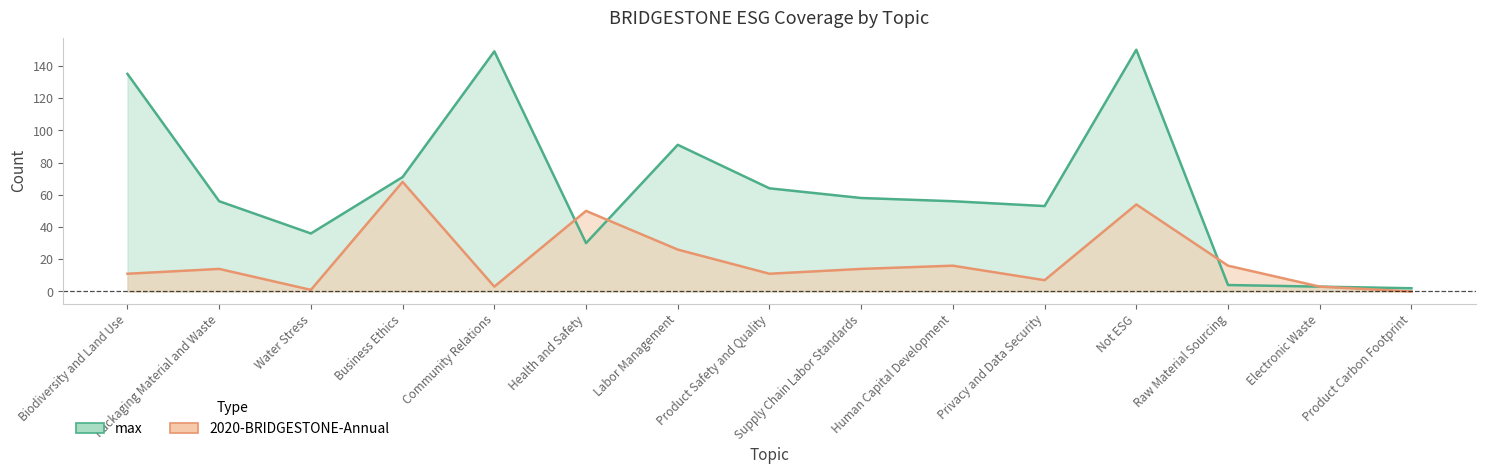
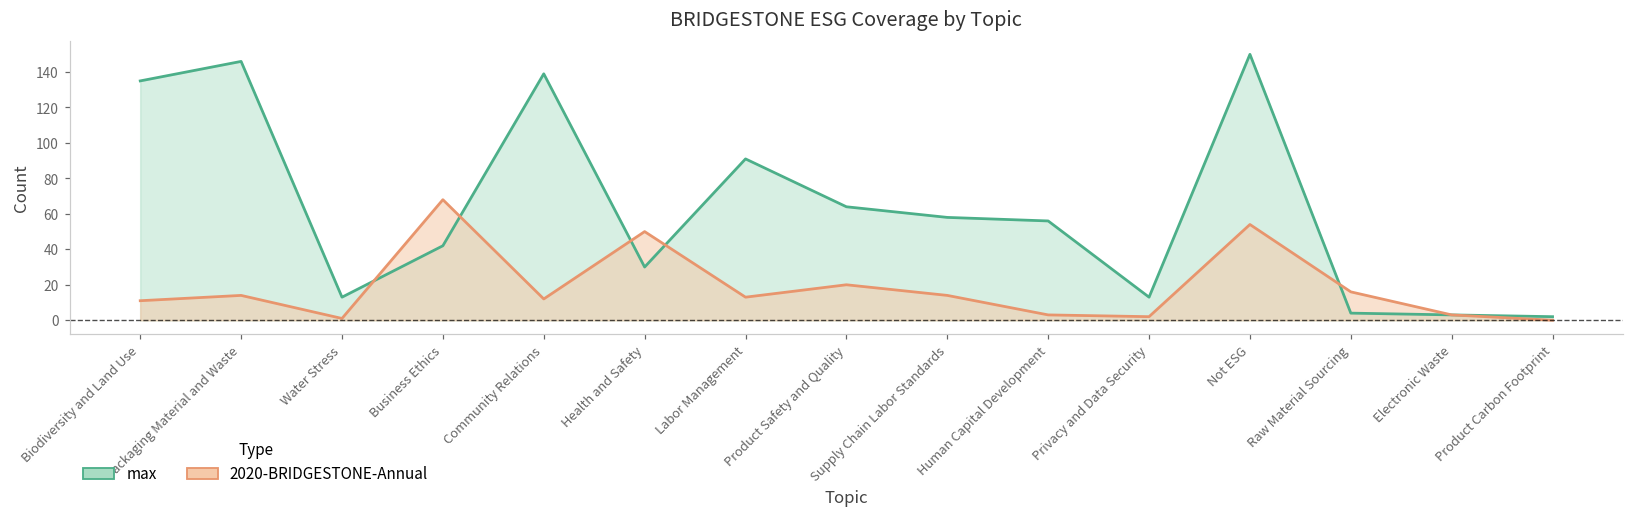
  {
    "max": {
      "Biodiversity and Land Use": 135,
-     "Packaging Material and Waste": 56,
-     "Water Stress": 36,
-     "Business Ethics": 71,
-     "Community Relations": 149,
+     "Packaging Material and Waste": 146,
+     "Water Stress": 13,
+     "Business Ethics": 42,
+     "Community Relations": 139,
      "Health and Safety": 30,
      "Labor Management": 91,
      "Product Safety and Quality": 64,
      "Supply Chain Labor Standards": 58,
      "Human Capital Development": 56,
-     "Privacy and Data Security": 53,
+     "Privacy and Data Security": 13,
      "Not ESG": 150,
      "Raw Material Sourcing": 4,
      "Product Carbon Footprint": 2
    },
    "2020-BRIDGESTONE-Annual": {
      "Biodiversity and Land Use": 11,
      "Packaging Material and Waste": 14,
      "Water Stress": 1,
      "Business Ethics": 68,
-     "Community Relations": 3,
+     "Community Relations": 12,
      "Health and Safety": 50,
-     "Labor Management": 26,
-     "Product Safety and Quality": 11,
+     "Labor Management": 13,
+     "Product Safety and Quality": 20,
      "Supply Chain Labor Standards": 14,
-     "Human Capital Development": 16,
-     "Privacy and Data Security": 7,
+     "Human Capital Development": 3,
+     "Privacy and Data Security": 2,
      "Not ESG": 54,
      "Raw Material Sourcing": 16,
      "Product Carbon Footprint": 0
    }
  }
